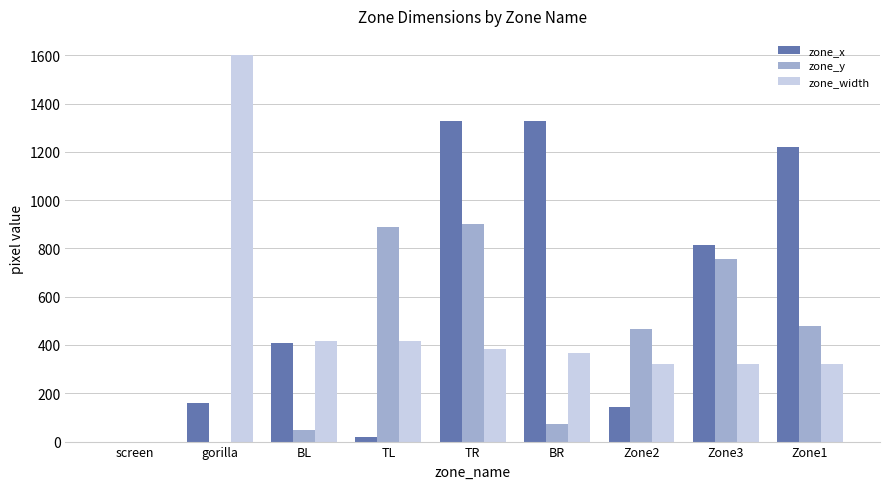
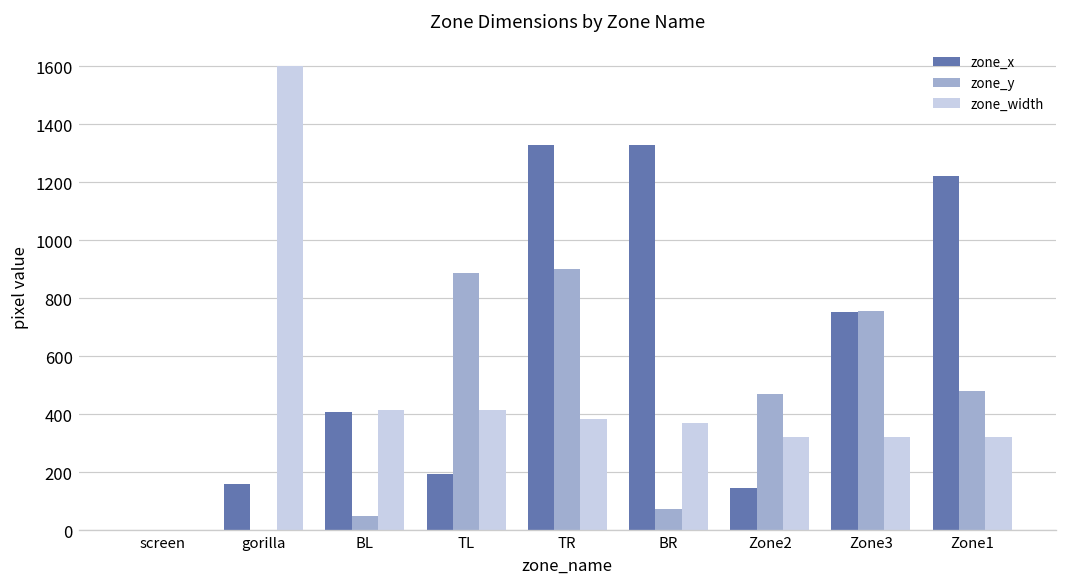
  {
    "zone_x": {
      "screen": 0,
      "gorilla": 160,
      "BL": 410,
-     "TL": 20,
+     "TL": 190,
      "TR": 1330,
      "BR": 1330,
      "Zone2": 140,
-     "Zone3": 820,
+     "Zone3": 750,
      "Zone1": 1220
    }
  }
